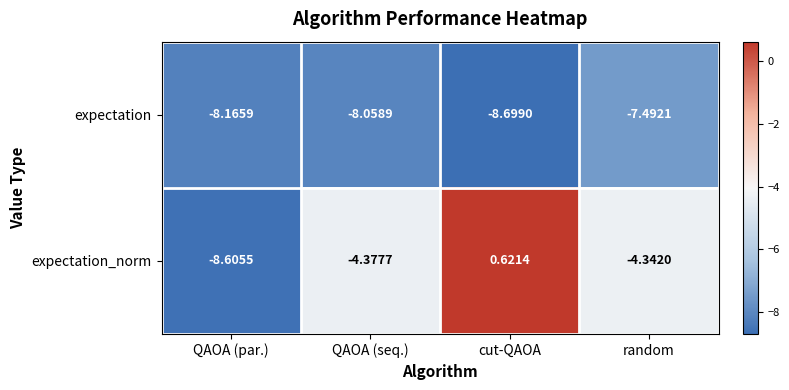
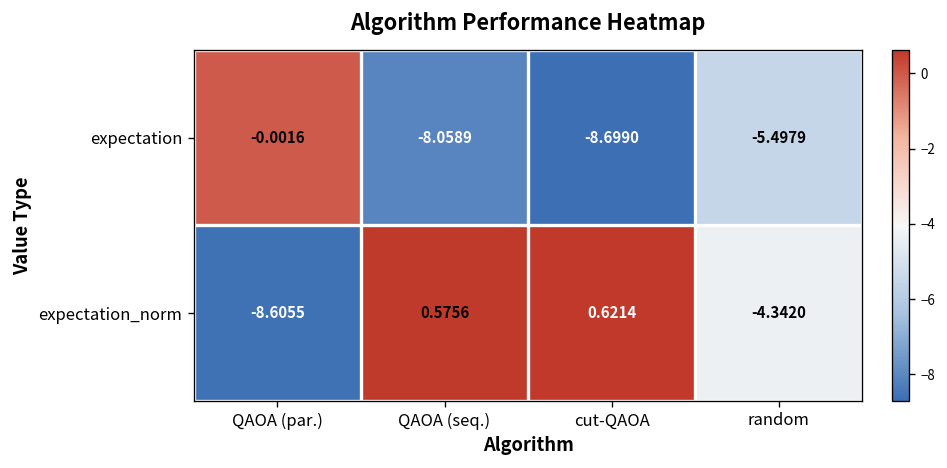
  {
    "expectation": {
-     "QAOA (par.)": -8.1659,
+     "QAOA (par.)": -0.0016,
      "QAOA (seq.)": -8.0589,
      "cut-QAOA": -8.6990,
-     "random": -7.4921
+     "random": -5.4979
    },
    "expectation_norm": {
      "QAOA (par.)": -8.6055,
-     "QAOA (seq.)": -4.3777,
+     "QAOA (seq.)": 0.5756,
      "cut-QAOA": 0.6214,
      "random": -4.3420
    }
  }
